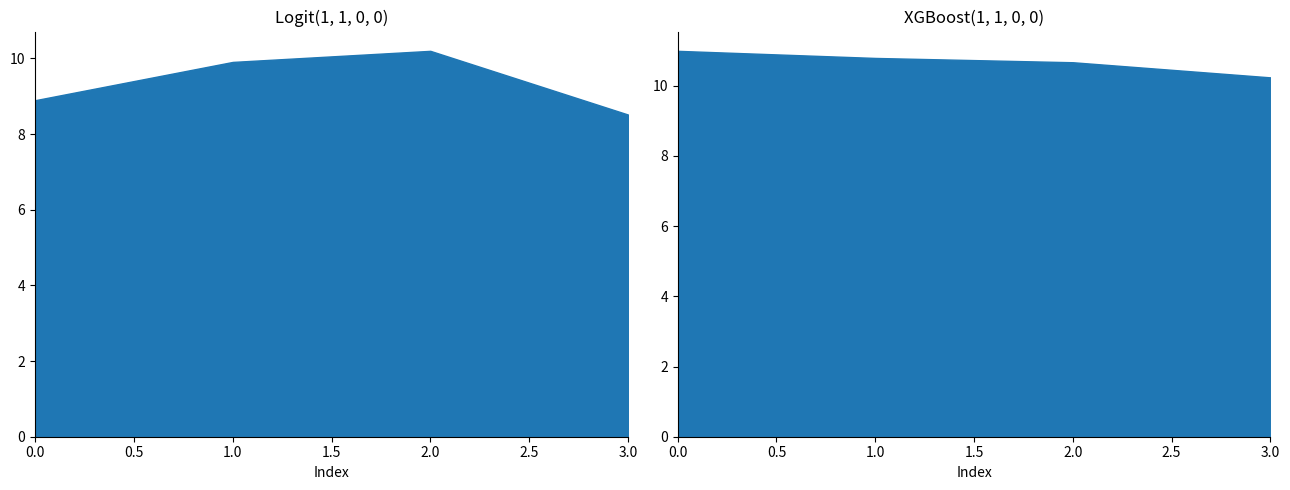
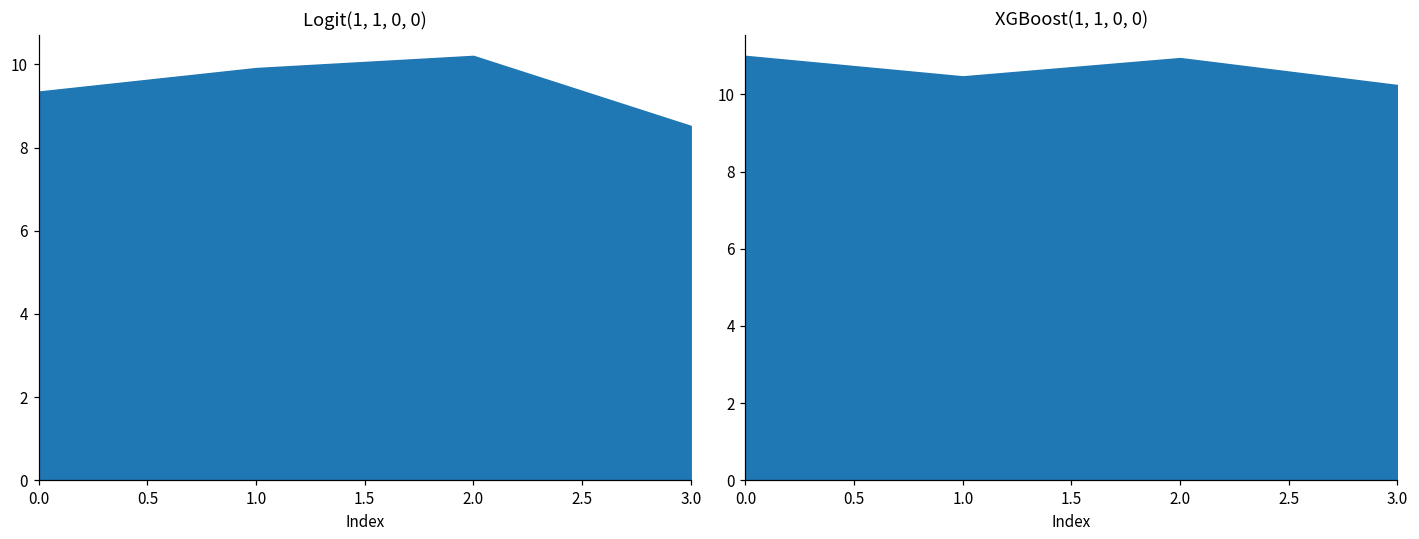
  {
    "Logit(1, 1, 0, 0)": {
-     "0.0": 8.9,
+     "0.0": 9.3,
      "1.0": 9.9,
      "2.0": 10.2,
      "3.0": 8.5
    },
    "XGBoost(1, 1, 0, 0)": {
      "0.0": 11.0,
-     "1.0": 10.8,
-     "2.0": 10.7,
+     "1.0": 10.5,
+     "2.0": 10.9,
      "3.0": 10.2
    }
  }
